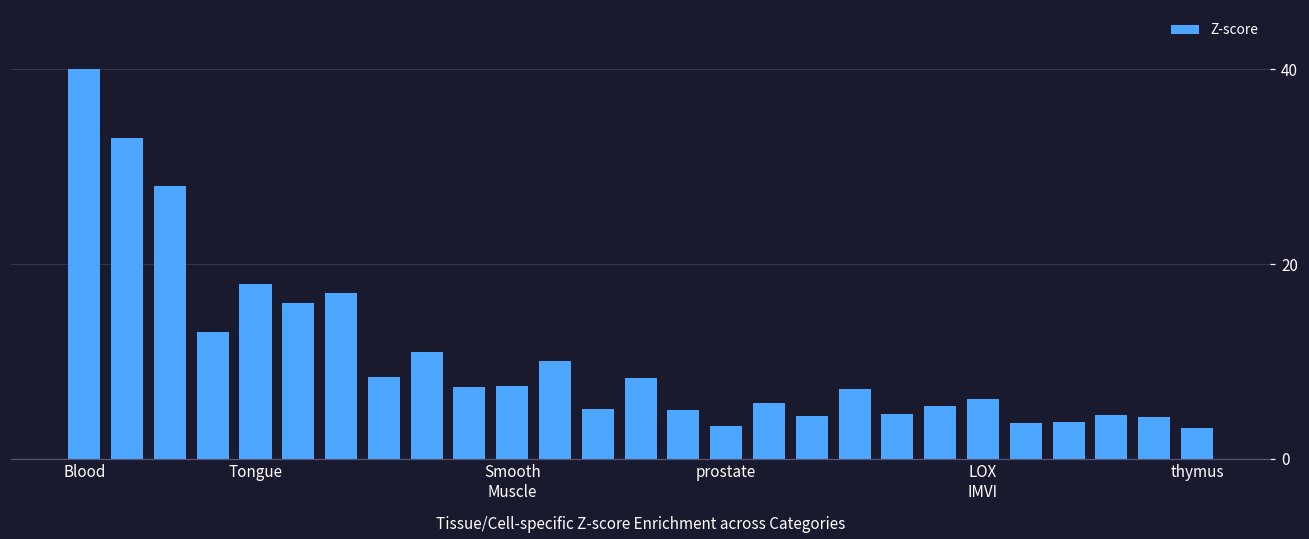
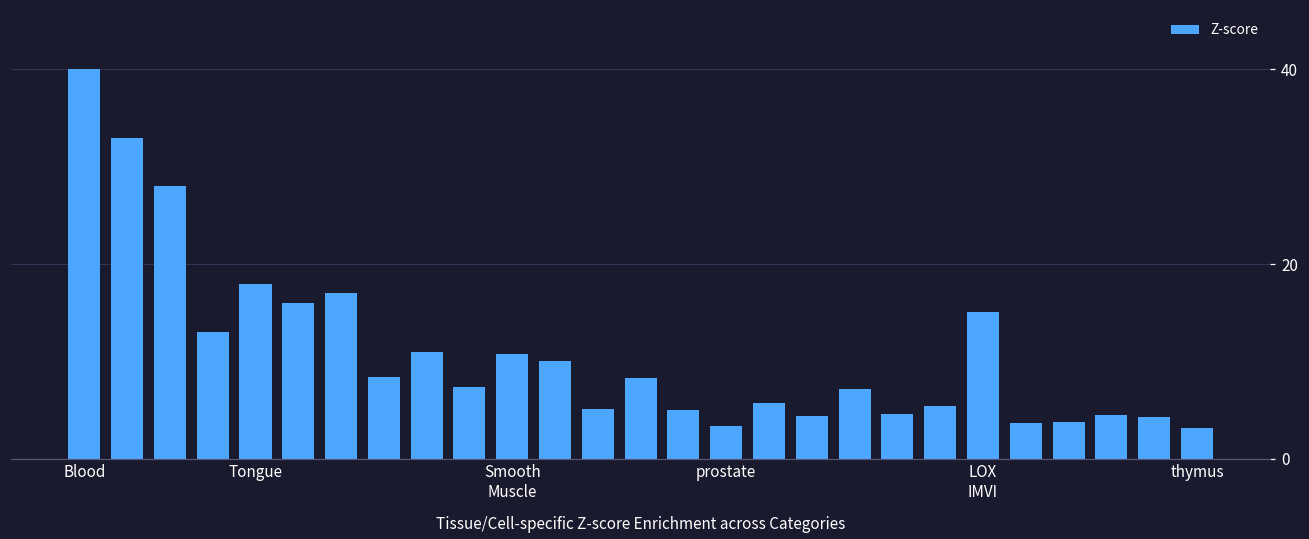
  {
    "Blood": 40,
    "Tongue": 18,
-   "Smooth Muscle": 8,
+   "Smooth Muscle": 11,
    "prostate": 3,
-   "LOX IMVI": 6,
+   "LOX IMVI": 15,
    "thymus": 3
  }
